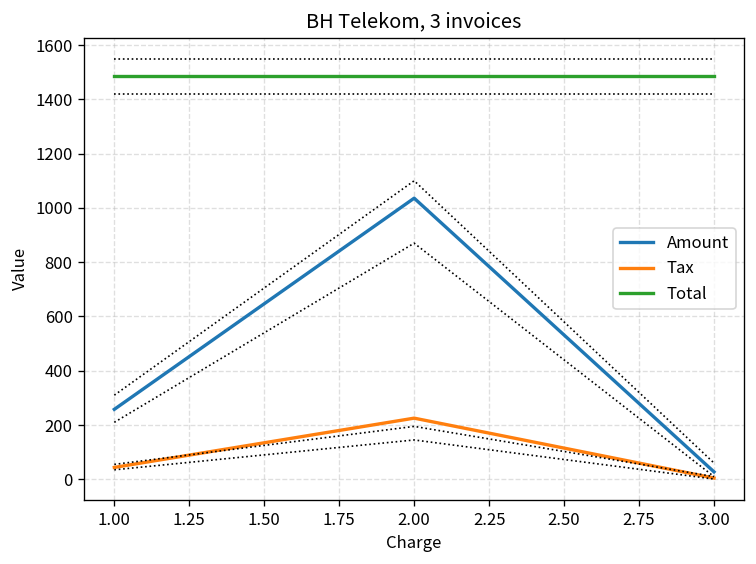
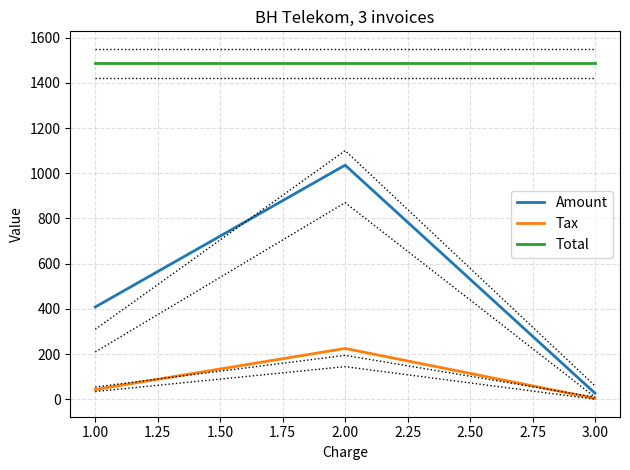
  {
    "Amount": {
-     "1.00": 260,
+     "1.00": 410,
      "2.00": 1040,
      "3.00": 30
    },
    "Tax": {
      "2.00": 230
    },
    "Total": {
      "1.00": 1490,
      "2.00": 1490,
      "3.00": 1490
    }
  }
